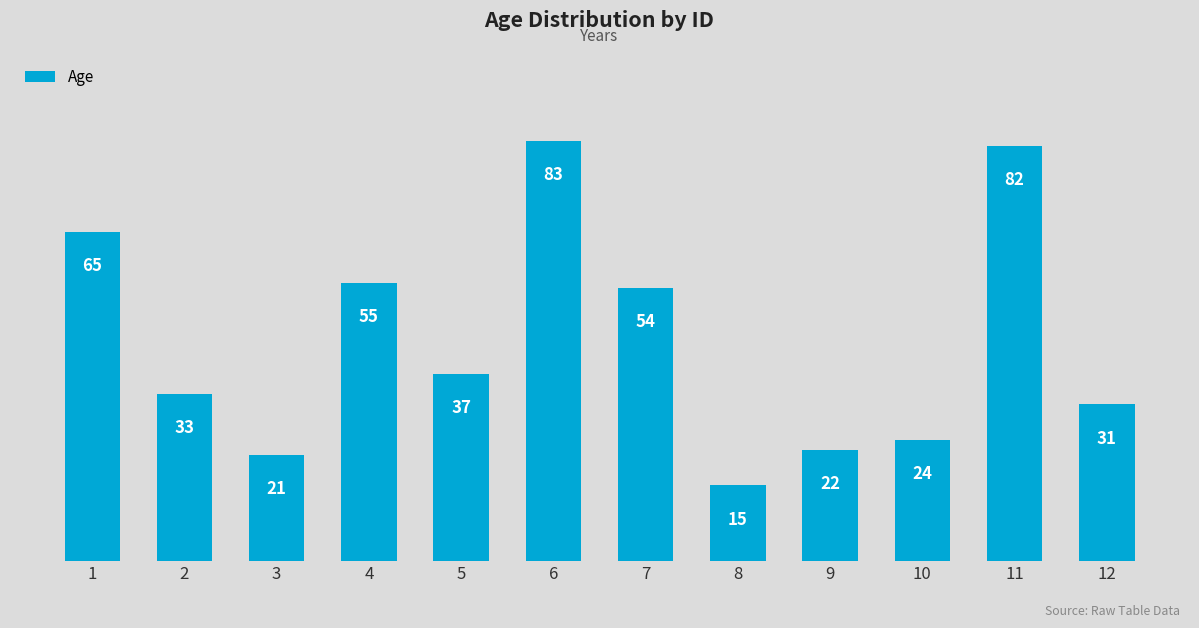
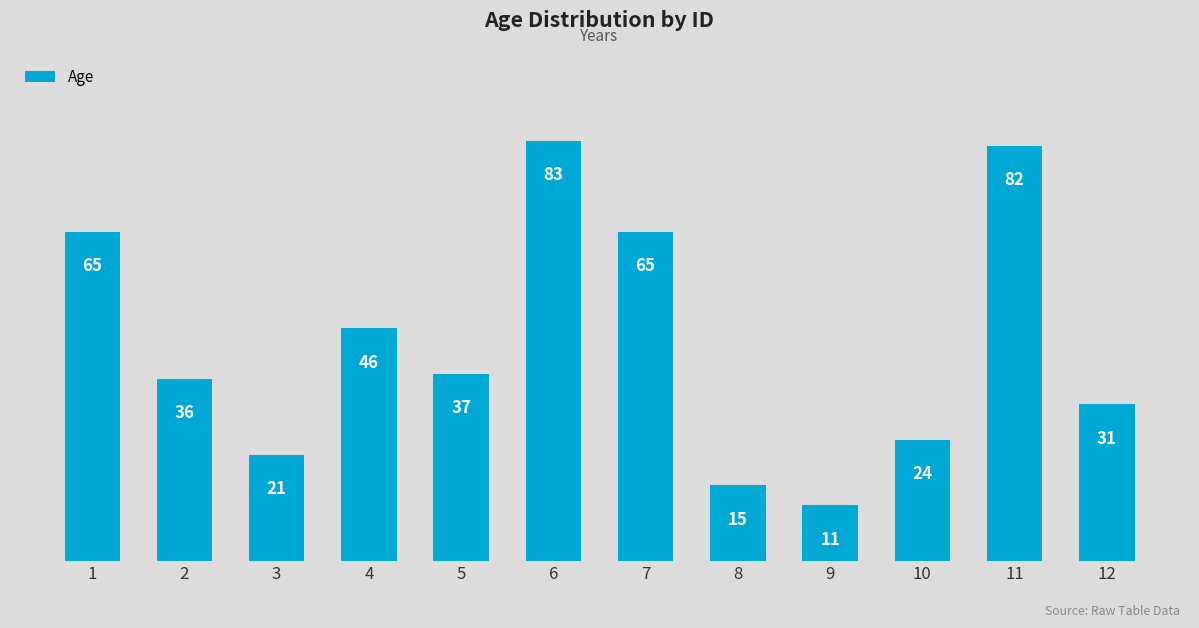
  {
    "1": 65,
-   "2": 33,
+   "2": 36,
    "3": 21,
-   "4": 55,
+   "4": 46,
    "5": 37,
    "6": 83,
-   "7": 54,
+   "7": 65,
    "8": 15,
-   "9": 22,
+   "9": 11,
    "10": 24,
    "11": 82,
    "12": 31
  }
